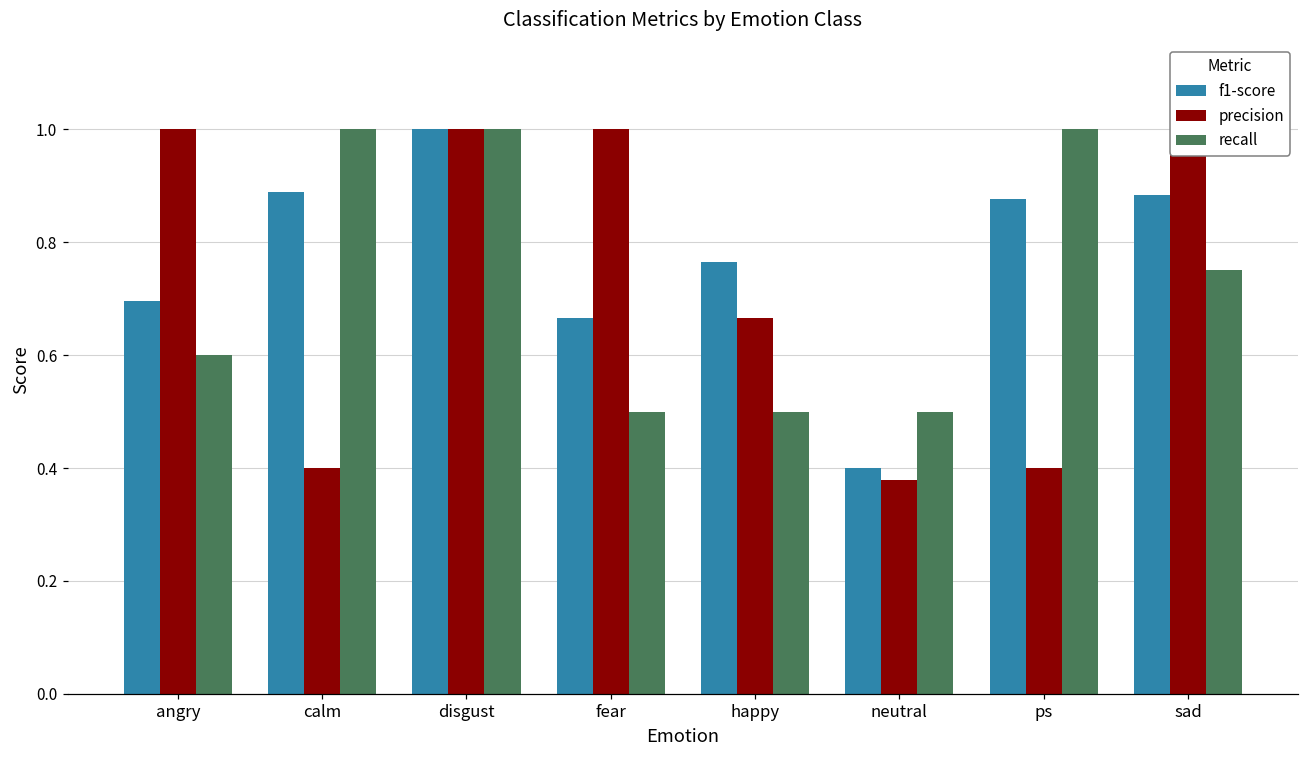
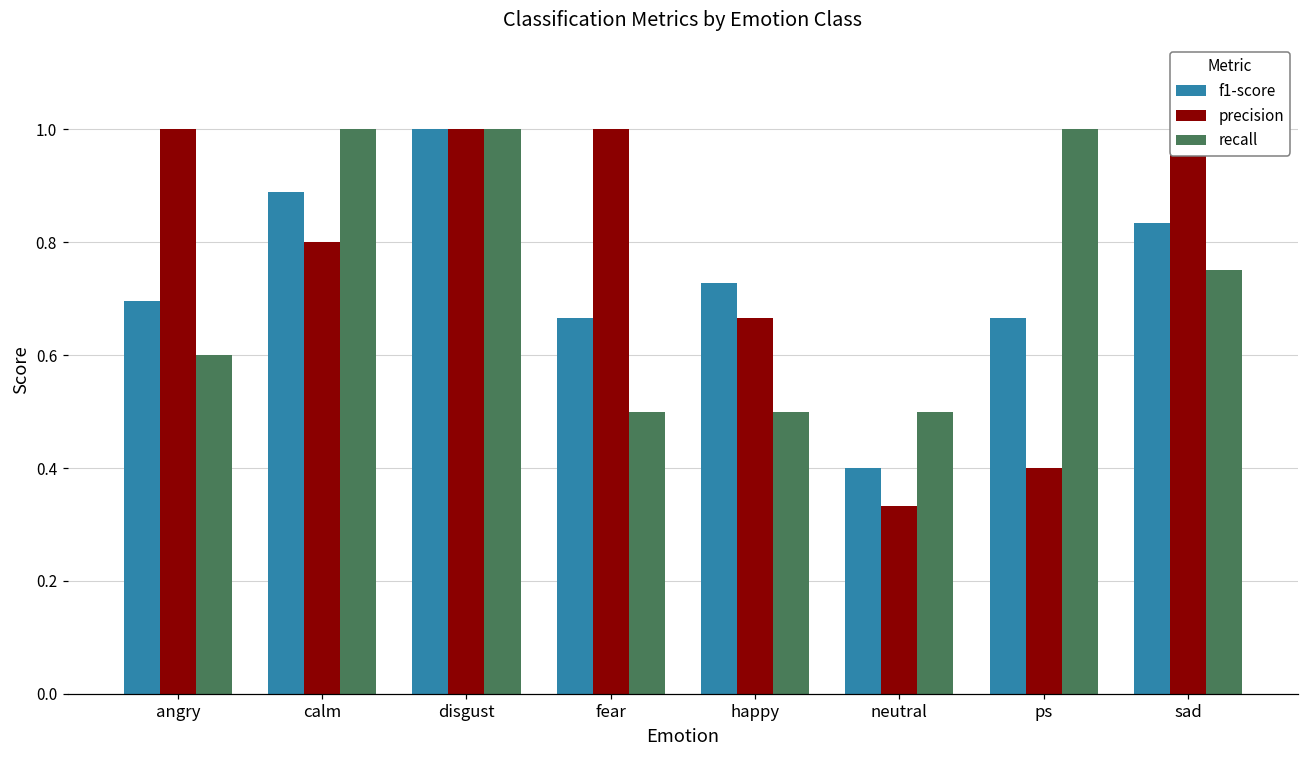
  {
    "f1-score": {
      "angry": 0.70,
      "calm": 0.89,
      "disgust": 1.00,
      "fear": 0.67,
-     "happy": 0.77,
+     "happy": 0.73,
      "neutral": 0.40,
-     "ps": 0.88,
-     "sad": 0.88
+     "ps": 0.67,
+     "sad": 0.83
    },
    "precision": {
      "angry": 1.00,
-     "calm": 0.4,
+     "calm": 0.8,
      "disgust": 1.00,
      "fear": 1.00,
      "happy": 0.67,
-     "neutral": 0.38,
+     "neutral": 0.33,
      "ps": 0.40
    },
    "recall": {
      "angry": 0.60,
      "calm": 1.00,
      "disgust": 1.00,
      "fear": 0.50,
      "happy": 0.50,
      "neutral": 0.50,
      "ps": 1.00,
      "sad": 0.75
    }
  }
